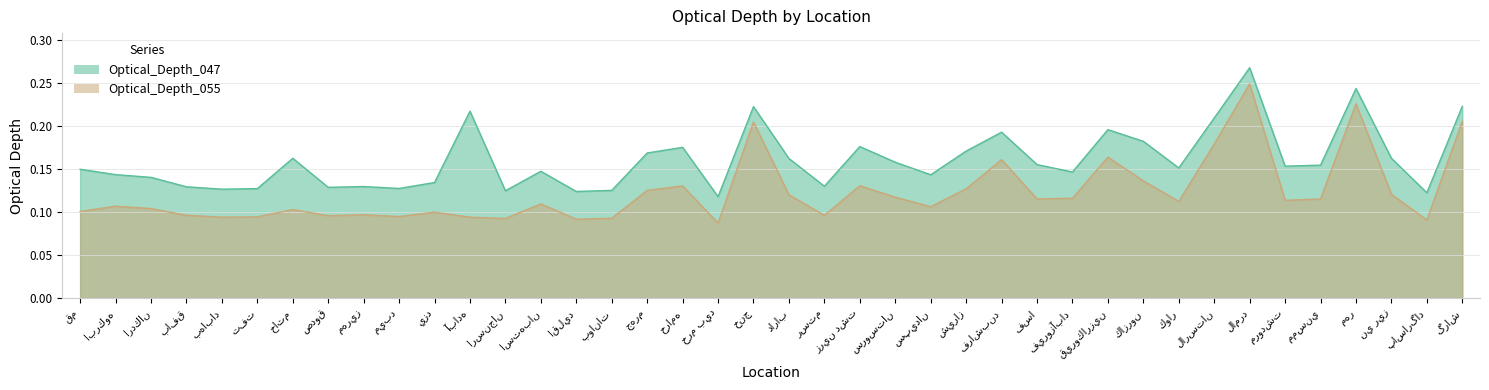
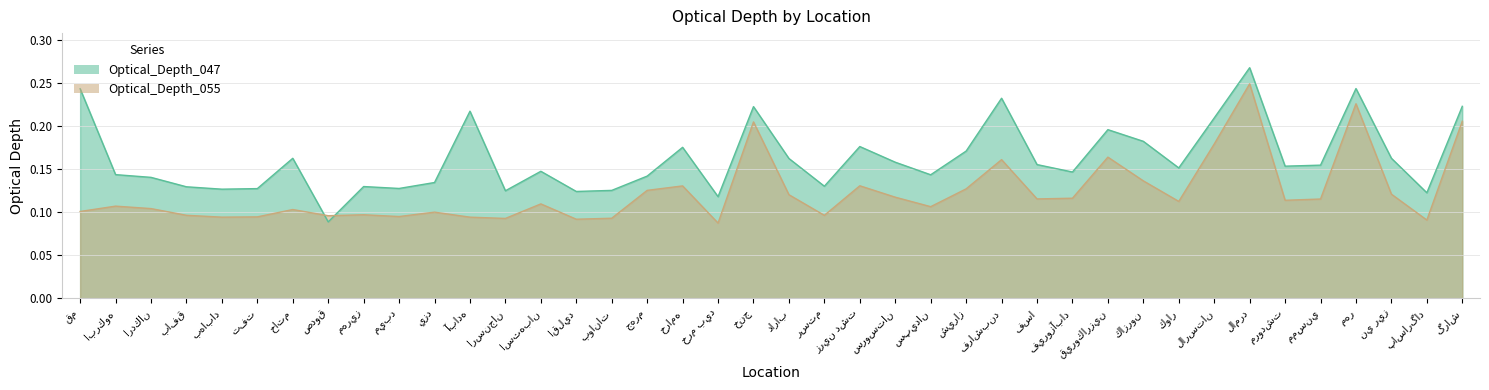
  {
    "Optical_Depth_047": {
-     "قم": 0.15,
+     "قم": 0.24,
      "ابركوه": 0.14,
      "اردكان": 0.14,
      "بافق": 0.13,
      "بهاباد": 0.13,
      "تفت": 0.13,
      "خاتم": 0.16,
-     "صدوق": 0.13,
+     "صدوق": 0.09,
      "مهريز": 0.13,
      "ميبد": 0.13,
      "يزد": 0.13,
      "آباده": 0.22,
      "ارسنجان": 0.12,
      "استهبان": 0.15,
      "اقليد": 0.12,
      "بوانات": 0.13,
-     "جهرم": 0.17,
+     "جهرم": 0.14,
      "خرامه": 0.18,
      "خرم بيد": 0.12,
      "خنج": 0.22,
      "داراب": 0.16,
      "رستم": 0.13,
      "زرين دشت": 0.18,
      "سروستان": 0.16,
      "سپيدان": 0.14,
      "شيراز": 0.17,
-     "فراشبند": 0.19,
+     "فراشبند": 0.23,
      "فسا": 0.16,
      "فيروزآباد": 0.15,
      "قيروكارزين": 0.20,
      "كازرون": 0.18,
      "كوار": 0.15,
      "لارستان": 0.21,
      "لامرد": 0.27,
      "مرودشت": 0.15,
      "ممسني": 0.15,
      "مهر": 0.24,
      "ني ريز": 0.16,
      "پاسارگاد": 0.12,
      "گراش": 0.22
    },
    "Optical_Depth_055": {
      "قم": 0.10,
      "ابركوه": 0.11,
      "اردكان": 0.10,
      "بافق": 0.10,
      "بهاباد": 0.09,
      "تفت": 0.09,
      "خاتم": 0.10,
      "صدوق": 0.10,
      "مهريز": 0.10,
      "ميبد": 0.09,
      "يزد": 0.10,
      "آباده": 0.09,
      "ارسنجان": 0.09,
      "استهبان": 0.11,
      "اقليد": 0.09,
      "بوانات": 0.09,
      "جهرم": 0.13,
      "خرامه": 0.13,
      "خرم بيد": 0.09,
      "خنج": 0.20,
      "داراب": 0.12,
      "رستم": 0.10,
      "زرين دشت": 0.13,
      "سروستان": 0.12,
      "سپيدان": 0.11,
      "شيراز": 0.13,
      "فراشبند": 0.16,
      "فسا": 0.12,
      "فيروزآباد": 0.12,
      "قيروكارزين": 0.16,
      "كازرون": 0.14,
      "كوار": 0.11,
      "لارستان": 0.18,
      "لامرد": 0.25,
      "مرودشت": 0.11,
      "ممسني": 0.12,
      "مهر": 0.23,
      "ني ريز": 0.12,
      "پاسارگاد": 0.09,
      "گراش": 0.21
    }
  }
